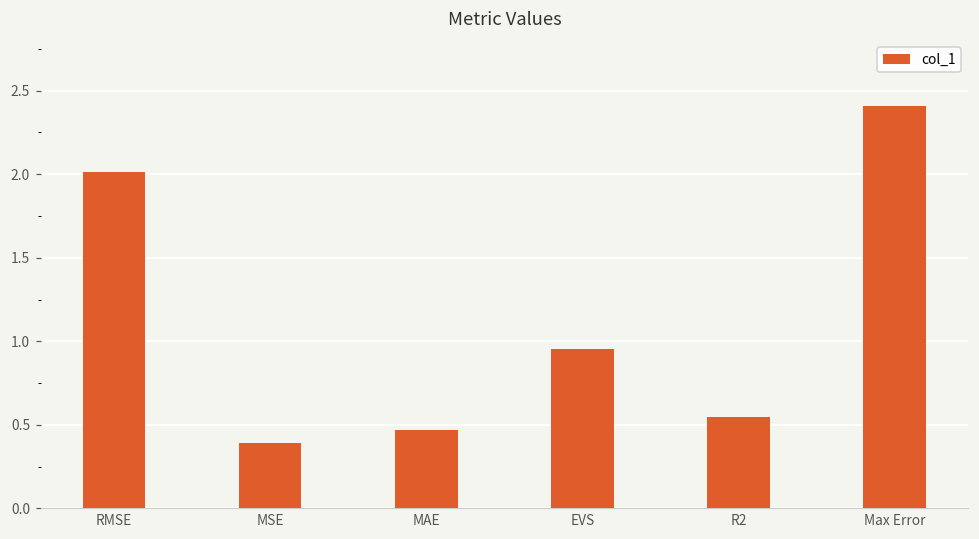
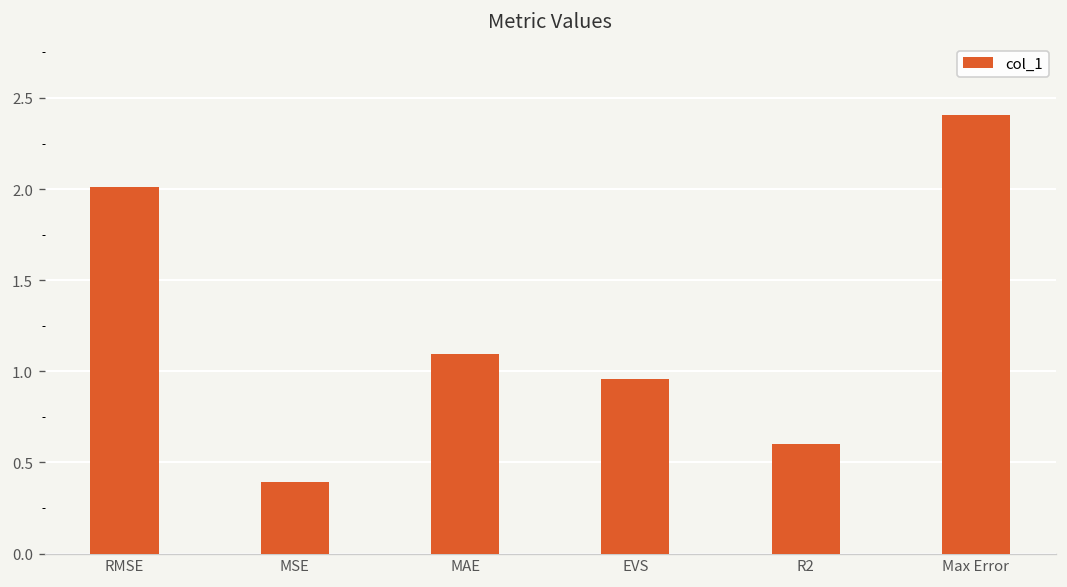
  {
    "RMSE": 2.01,
    "MSE": 0.39,
-   "MAE": 0.47,
+   "MAE": 1.10,
    "EVS": 0.96,
-   "R2": 0.55,
+   "R2": 0.60,
    "Max Error": 2.41
  }
